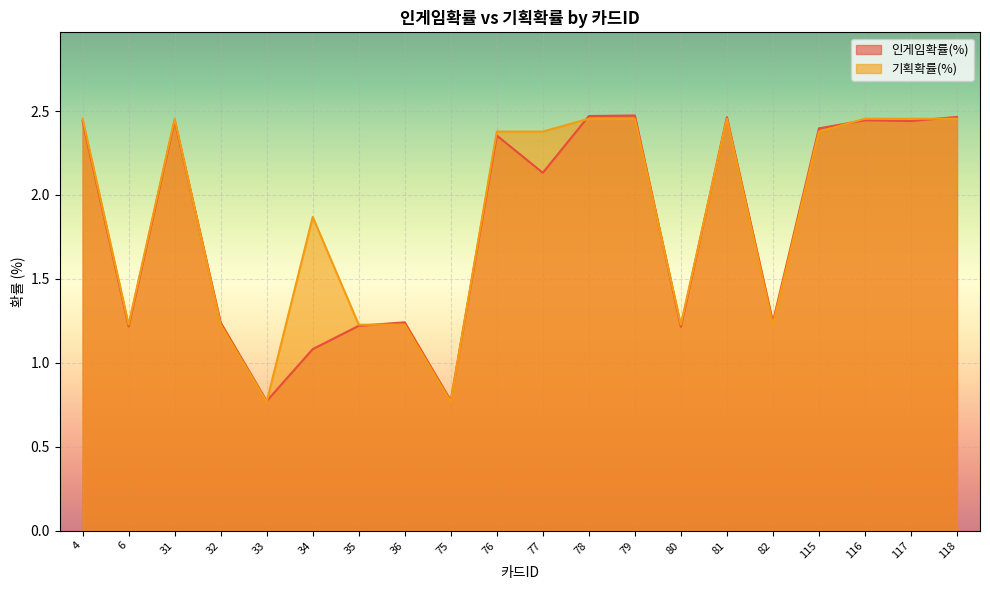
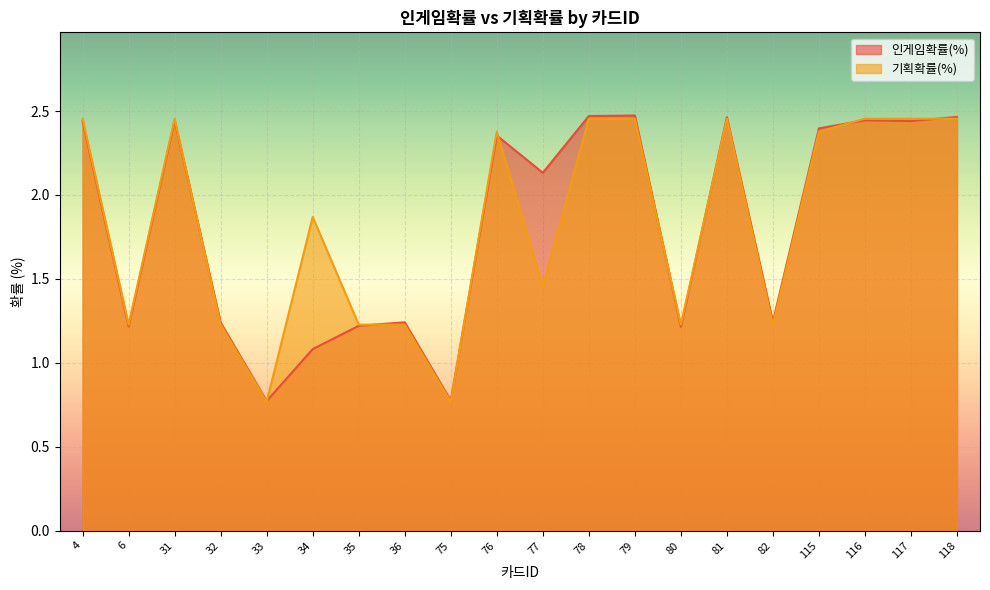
  {
    "인게임확률(%)": {
      "34": 1.08,
      "76": 2.35,
      "77": 2.13,
      "78": 2.47,
      "79": 2.47,
      "82": 1.24,
      "115": 2.40
    },
    "기획확률(%)": {
      "34": 1.87,
      "76": 2.38,
-     "77": 2.38,
+     "77": 1.45,
      "78": 2.45,
      "79": 2.45,
      "82": 1.23,
      "115": 2.38
    }
  }
